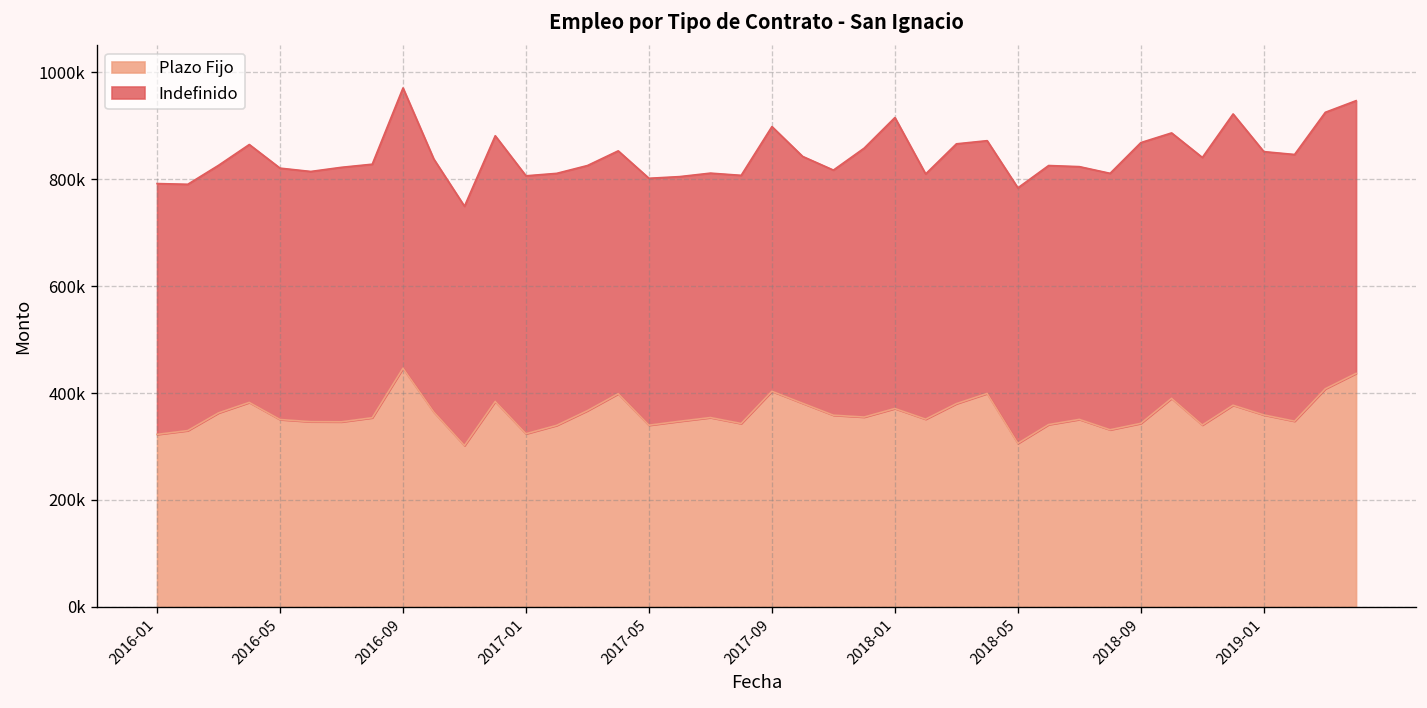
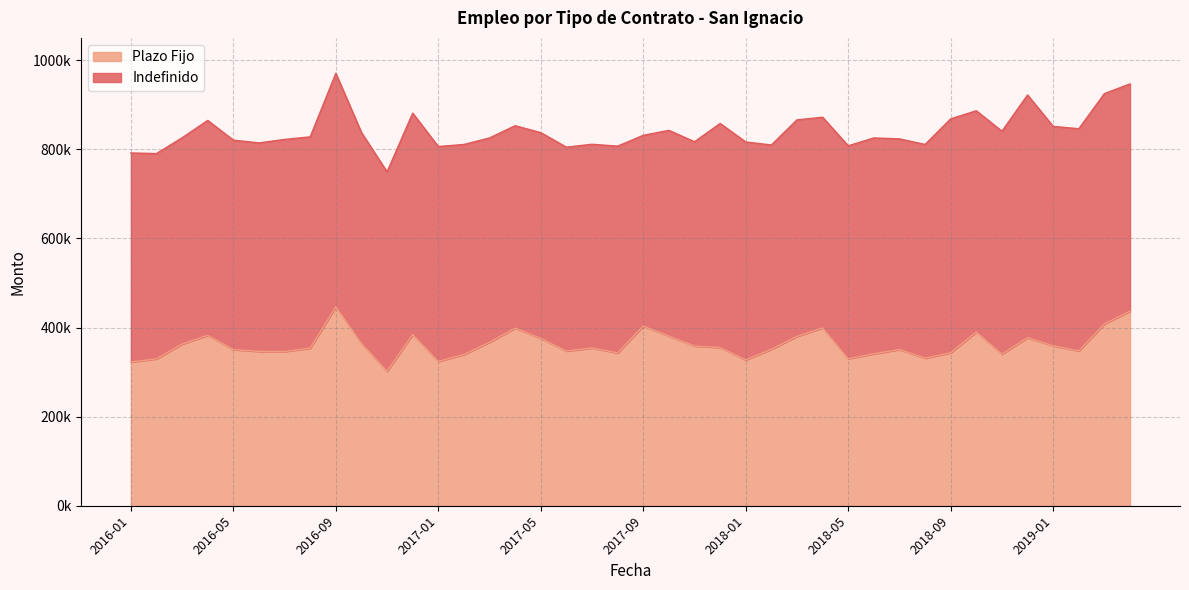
  {
    "Plazo Fijo": {
      "2016-01": 320000,
      "2016-05": 350000,
      "2016-09": 450000,
      "2017-01": 320000,
-     "2017-05": 340000,
+     "2017-05": 380000,
      "2017-09": 400000,
-     "2018-01": 370000,
-     "2018-05": 310000,
+     "2018-01": 330000,
+     "2018-05": 330000,
      "2018-09": 340000,
      "2019-01": 360000
    },
    "Indefinido": {
      "2016-01": 470000,
      "2016-05": 470000,
      "2016-09": 520000,
      "2017-01": 480000,
      "2017-05": 460000,
-     "2017-09": 490000,
-     "2018-01": 540000,
+     "2017-09": 430000,
+     "2018-01": 490000,
      "2018-05": 480000,
      "2018-09": 530000,
      "2019-01": 490000
    }
  }
